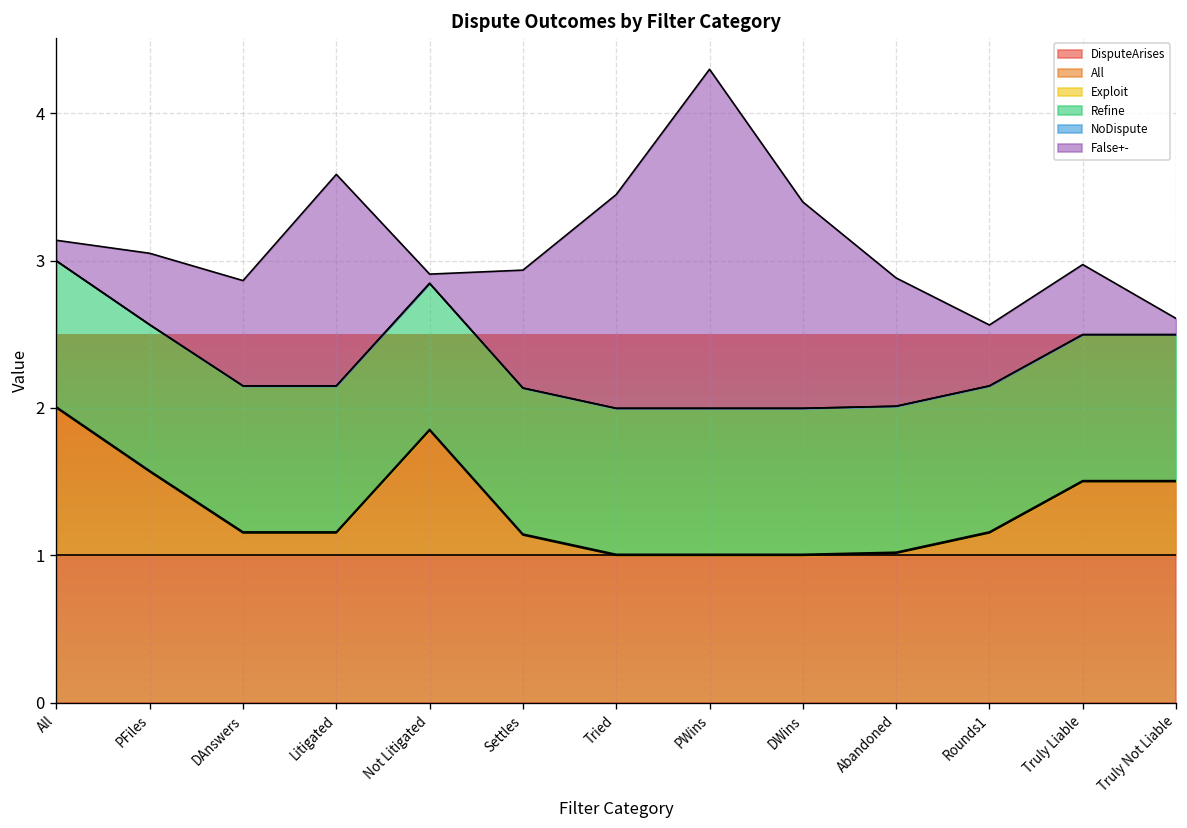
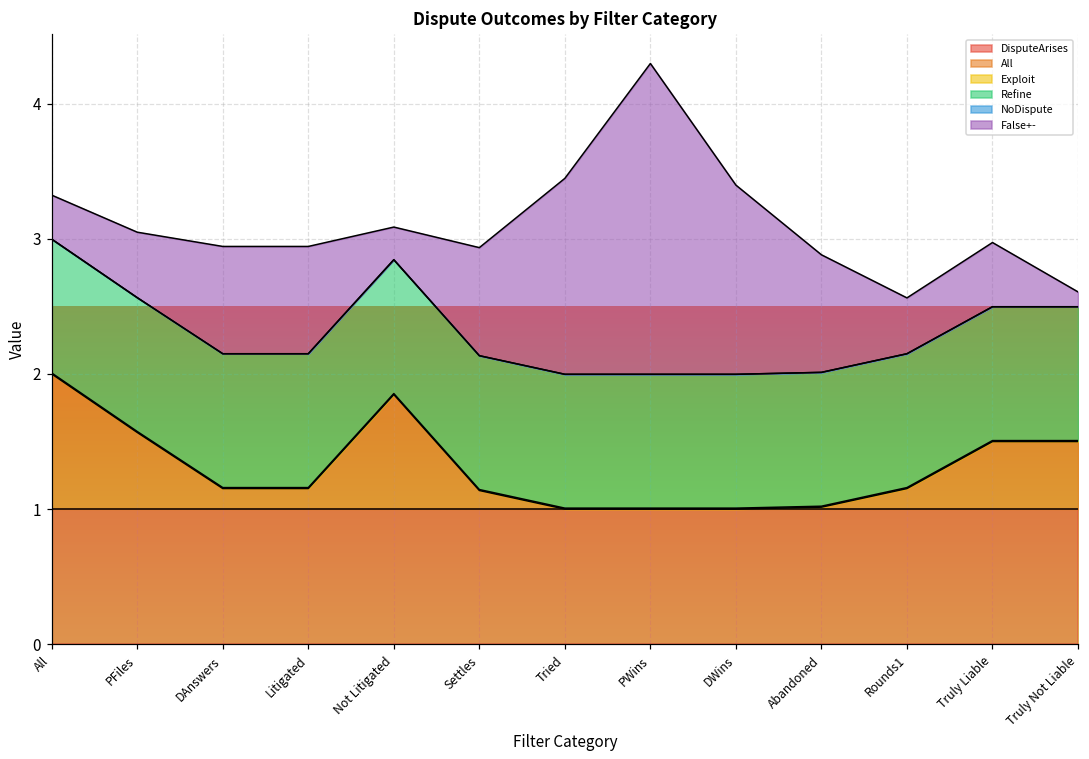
  {
    "False+-": {
-     "All": 0.14,
+     "All": 0.33,
      "PFiles": 0.48,
-     "DAnswers": 0.71,
-     "Litigated": 1.43,
-     "Not Litigated": 0.06,
+     "DAnswers": 0.79,
+     "Litigated": 0.79,
+     "Not Litigated": 0.24,
      "Settles": 0.80,
      "Tried": 1.45,
      "PWins": 2.30,
      "DWins": 1.40,
      "Abandoned": 0.87,
      "Rounds1": 0.41,
      "Truly Liable": 0.48,
      "Truly Not Liable": 0.11
    }
  }
